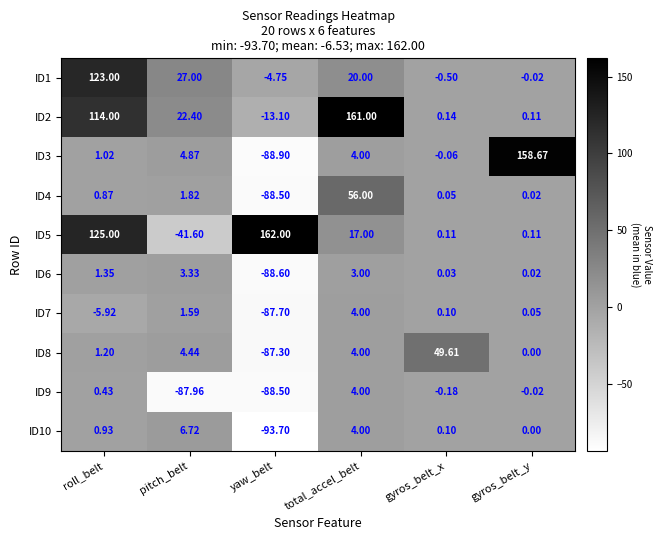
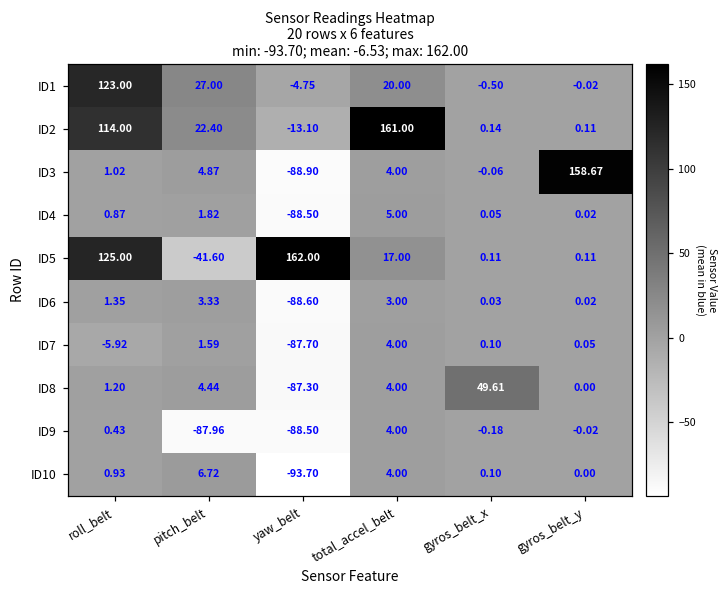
  {
    "ID1": {
      "roll_belt": 123.00,
      "pitch_belt": 27.00,
      "yaw_belt": -4.75,
      "total_accel_belt": 20.00,
      "gyros_belt_x": -0.50,
      "gyros_belt_y": -0.02
    },
    "ID2": {
      "roll_belt": 114.00,
      "pitch_belt": 22.40,
      "yaw_belt": -13.10,
      "total_accel_belt": 161.00,
      "gyros_belt_x": 0.14,
      "gyros_belt_y": 0.11
    },
    "ID3": {
      "roll_belt": 1.02,
      "pitch_belt": 4.87,
      "yaw_belt": -88.90,
      "total_accel_belt": 4.00,
      "gyros_belt_x": -0.06,
      "gyros_belt_y": 158.67
    },
    "ID4": {
      "roll_belt": 0.87,
      "pitch_belt": 1.82,
      "yaw_belt": -88.50,
-     "total_accel_belt": 56.00,
+     "total_accel_belt": 5.00,
      "gyros_belt_x": 0.05,
      "gyros_belt_y": 0.02
    },
    "ID5": {
      "roll_belt": 125.00,
      "pitch_belt": -41.60,
      "yaw_belt": 162.00,
      "total_accel_belt": 17.00,
      "gyros_belt_x": 0.11,
      "gyros_belt_y": 0.11
    },
    "ID6": {
      "roll_belt": 1.35,
      "pitch_belt": 3.33,
      "yaw_belt": -88.60,
      "total_accel_belt": 3.00,
      "gyros_belt_x": 0.03,
      "gyros_belt_y": 0.02
    },
    "ID7": {
      "roll_belt": -5.92,
      "pitch_belt": 1.59,
      "yaw_belt": -87.70,
      "total_accel_belt": 4.00,
      "gyros_belt_x": 0.10,
      "gyros_belt_y": 0.05
    },
    "ID8": {
      "roll_belt": 1.20,
      "pitch_belt": 4.44,
      "yaw_belt": -87.30,
      "total_accel_belt": 4.00,
      "gyros_belt_x": 49.61,
      "gyros_belt_y": 0.00
    },
    "ID9": {
      "roll_belt": 0.43,
      "pitch_belt": -87.96,
      "yaw_belt": -88.50,
      "total_accel_belt": 4.00,
      "gyros_belt_x": -0.18,
      "gyros_belt_y": -0.02
    },
    "ID10": {
      "roll_belt": 0.93,
      "pitch_belt": 6.72,
      "yaw_belt": -93.70,
      "total_accel_belt": 4.00,
      "gyros_belt_x": 0.10,
      "gyros_belt_y": 0.00
    }
  }
